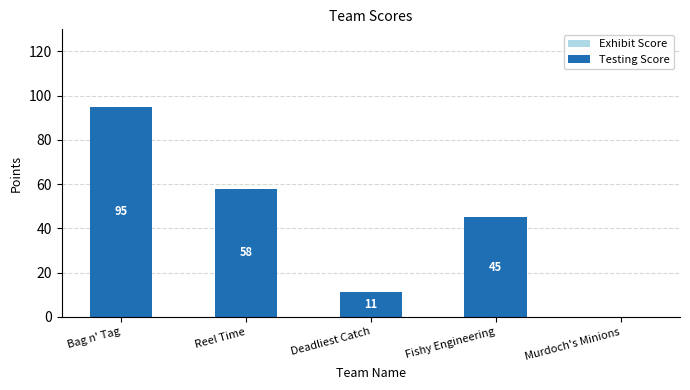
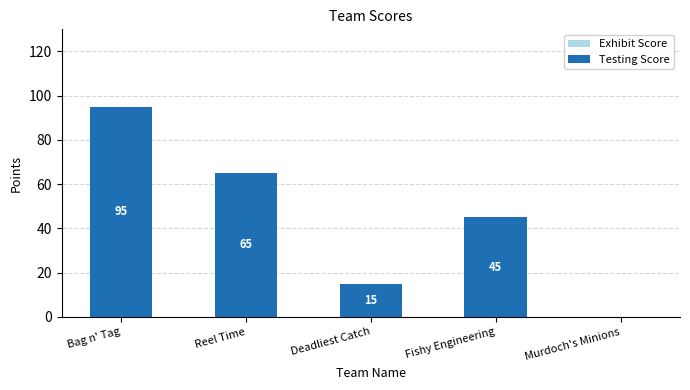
  {
    "Exhibit Score": {
      "Bag n' Tag": 0,
      "Reel Time": 0,
      "Deadliest Catch": 0,
      "Fishy Engineering": 0,
      "Murdoch's Minions": 0
    },
    "Testing Score": {
      "Bag n' Tag": 95,
-     "Reel Time": 58,
-     "Deadliest Catch": 11,
+     "Reel Time": 65,
+     "Deadliest Catch": 15,
      "Fishy Engineering": 45
    }
  }
